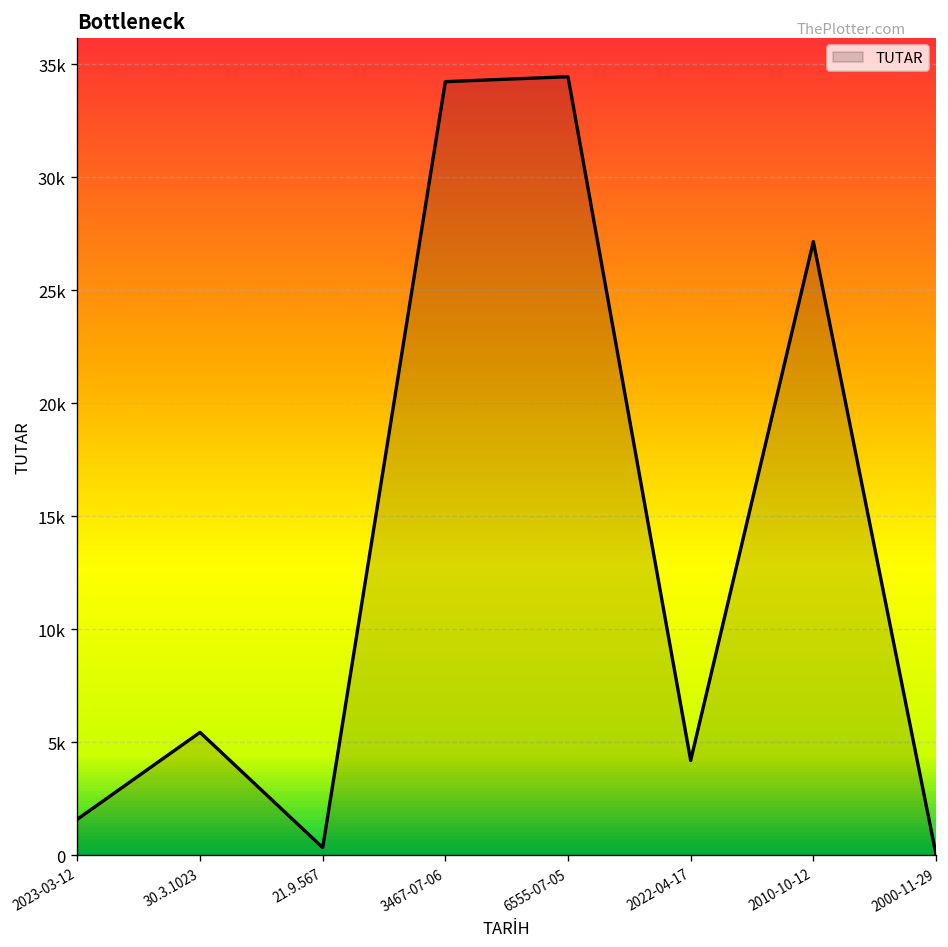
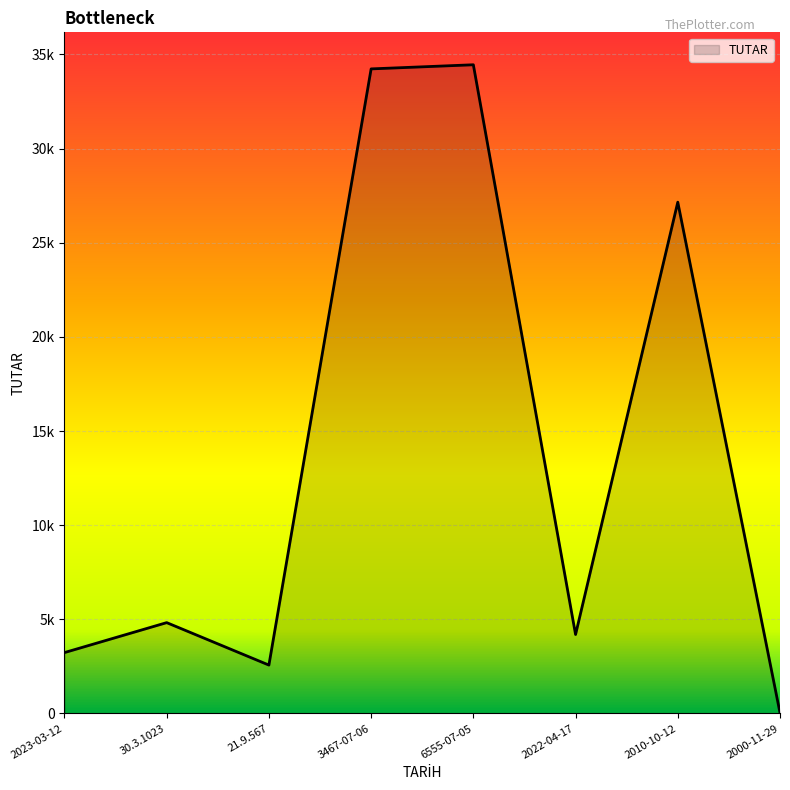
  {
-   "2023-03-12": 1600,
-   "30.3.1023": 5400,
-   "21.9.567": 300,
+   "2023-03-12": 3200,
+   "30.3.1023": 4800,
+   "21.9.567": 2600,
    "3467-07-06": 34200,
    "6555-07-05": 34500,
    "2022-04-17": 4200,
    "2010-10-12": 27200,
    "2000-11-29": 0
  }
